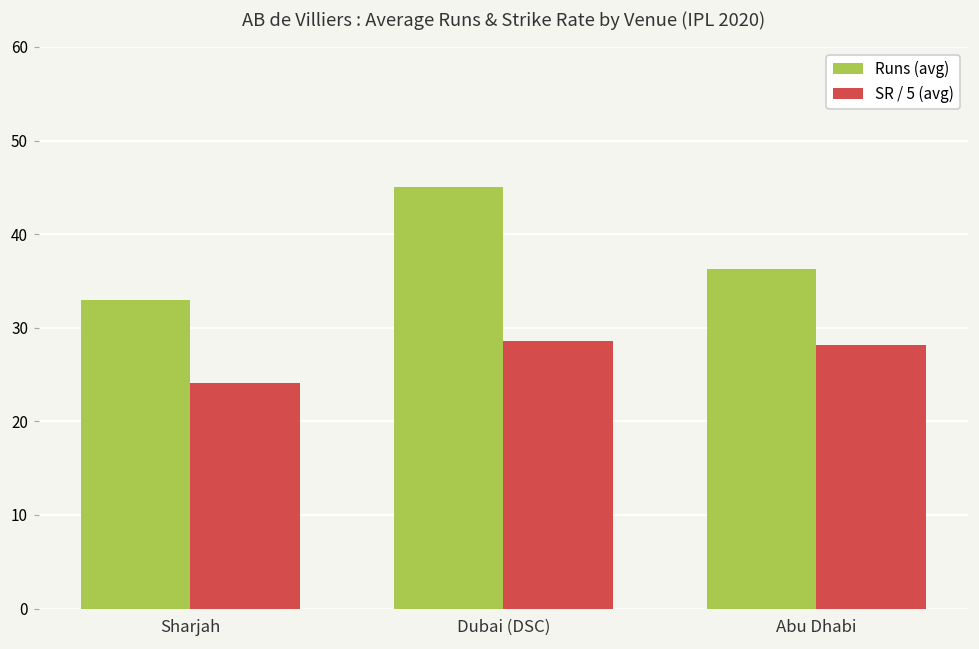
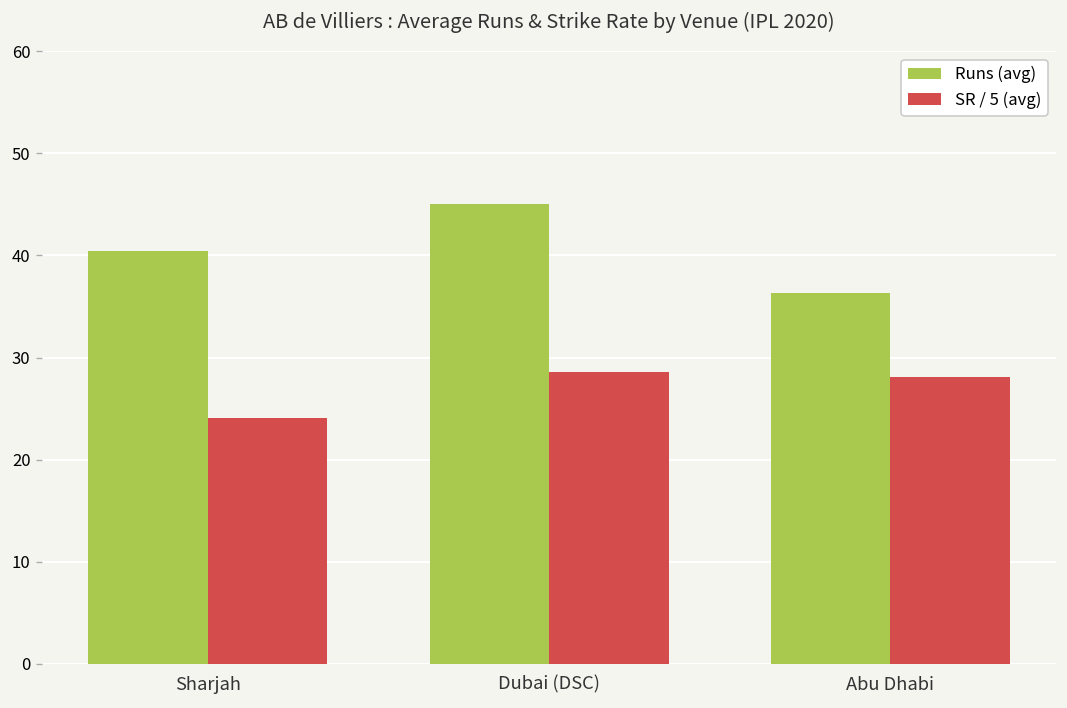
  {
    "Runs (avg)": {
-     "Sharjah": 33,
+     "Sharjah": 40,
      "Dubai (DSC)": 45,
      "Abu Dhabi": 36
    },
    "SR / 5 (avg)": {
      "Sharjah": 24,
      "Dubai (DSC)": 29,
      "Abu Dhabi": 28
    }
  }
